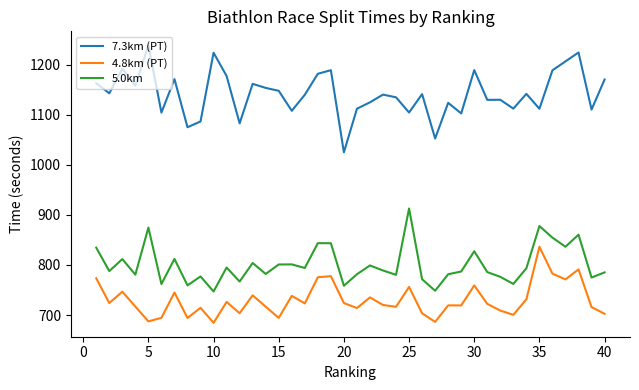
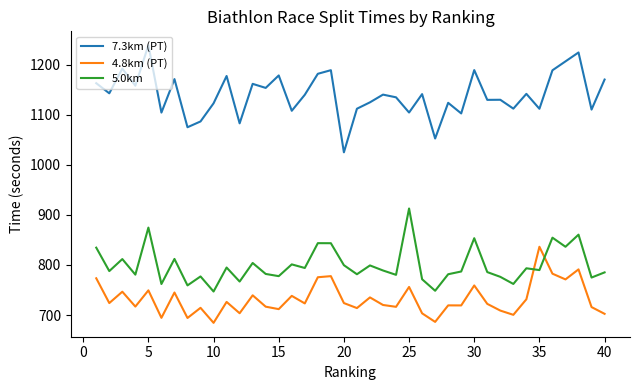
  {
    "7.3km (PT)": {
-     "10": 1220,
-     "15": 1150,
+     "10": 1120,
+     "15": 1180,
      "20": 1030,
      "25": 1100,
      "30": 1190,
      "35": 1110,
      "40": 1170
    },
    "4.8km (PT)": {
-     "5": 690,
+     "5": 750,
      "10": 680,
-     "15": 690,
+     "15": 710,
      "20": 720,
      "25": 760,
      "30": 760,
      "35": 840,
      "40": 700
    },
    "5.0km": {
      "5": 870,
      "10": 750,
-     "15": 800,
-     "20": 760,
+     "15": 780,
+     "20": 800,
      "25": 910,
-     "30": 830,
-     "35": 880,
+     "30": 850,
+     "35": 790,
      "40": 790
    }
  }
